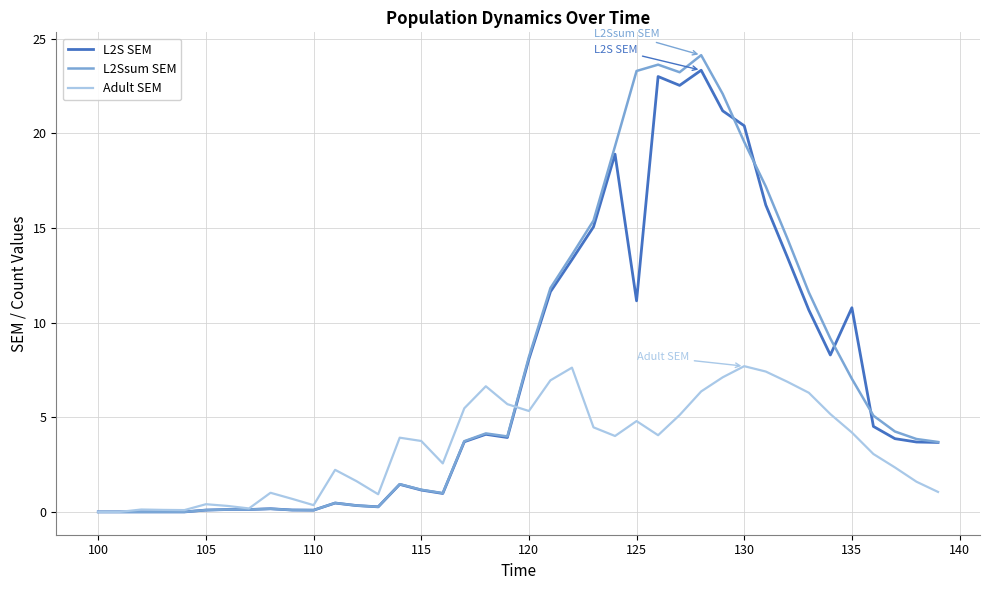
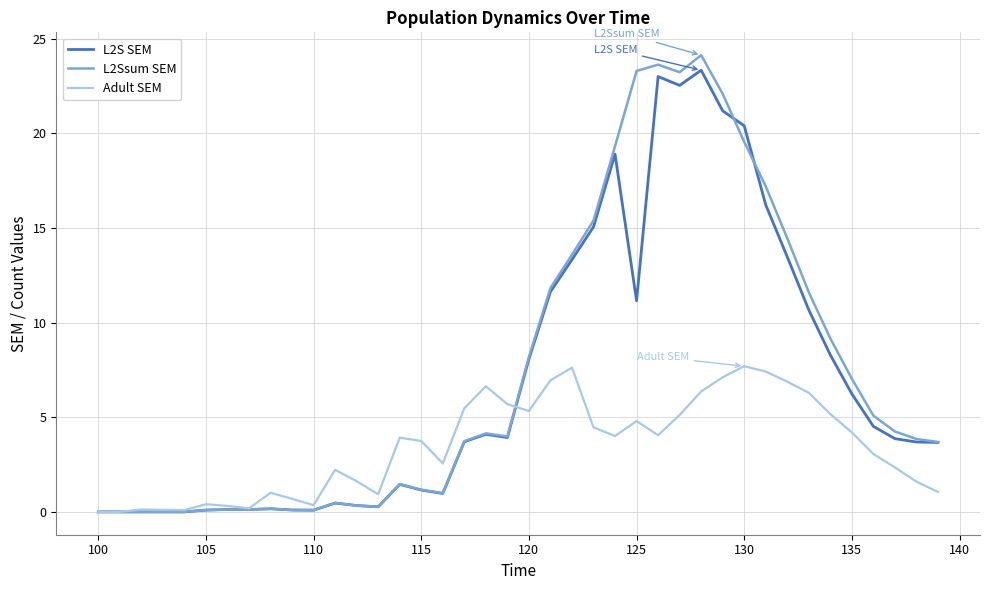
  {
    "L2S SEM": {
      "125": 11.2,
      "130": 20.4,
-     "135": 10.8
+     "135": 6.2
    }
  }
